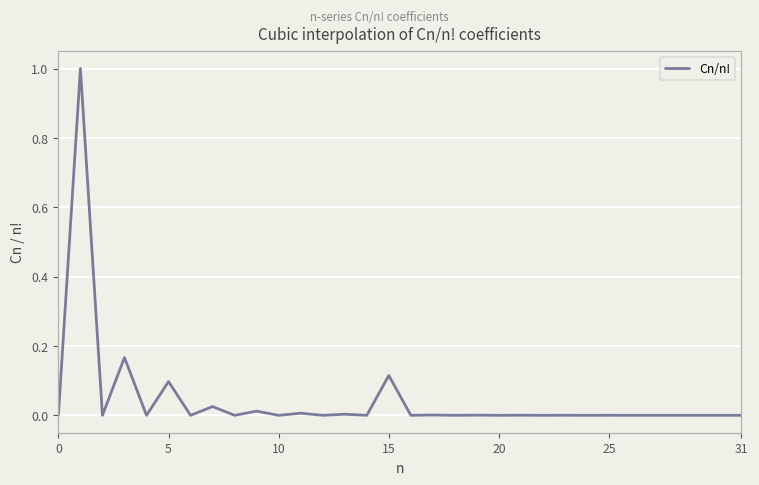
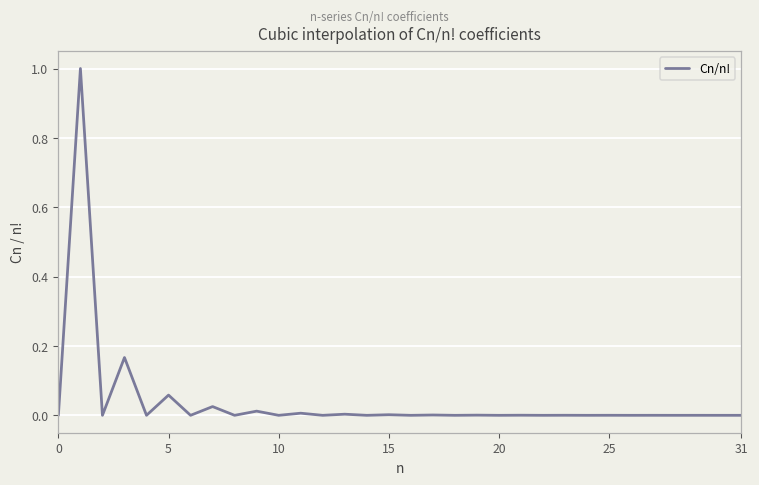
  {
    "0": 0.00,
-   "5": 0.10,
+   "5": 0.06,
    "10": 0.00,
-   "15": 0.11,
+   "15": 0.00,
    "20": 0.00,
    "25": 0.00,
    "31": 0.00
  }
